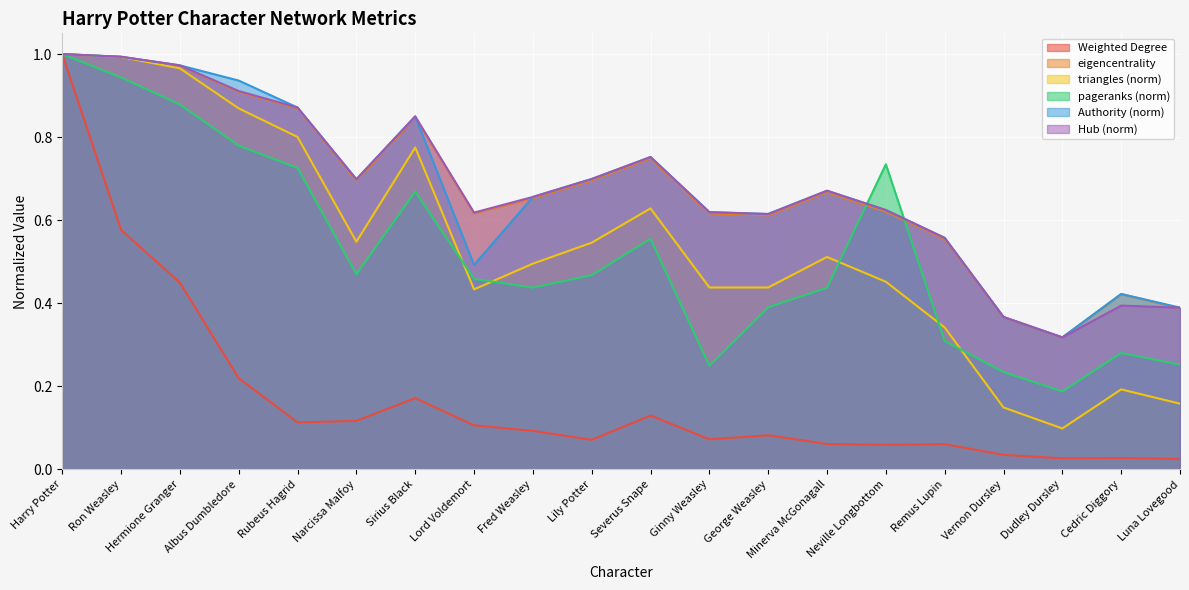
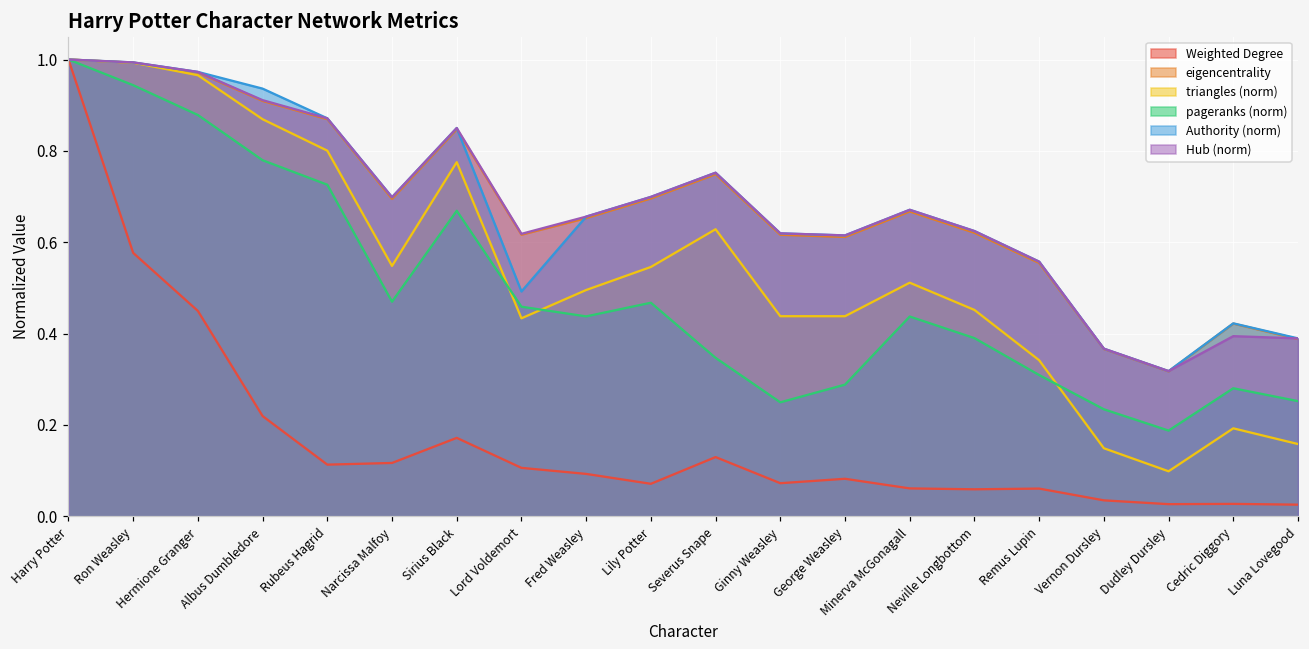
  {
    "pageranks (norm)": {
      "Ron Weasley": 0.94,
      "Hermione Granger": 0.88,
      "Albus Dumbledore": 0.78,
      "Rubeus Hagrid": 0.73,
      "Narcissa Malfoy": 0.47,
      "Sirius Black": 0.67,
      "Lord Voldemort": 0.46,
      "Fred Weasley": 0.44,
      "Lily Potter": 0.47,
-     "Severus Snape": 0.56,
+     "Severus Snape": 0.35,
      "Ginny Weasley": 0.25,
-     "George Weasley": 0.39,
+     "George Weasley": 0.29,
      "Minerva McGonagall": 0.44,
-     "Neville Longbottom": 0.73,
+     "Neville Longbottom": 0.39,
      "Remus Lupin": 0.31,
      "Vernon Dursley": 0.23,
      "Dudley Dursley": 0.19,
      "Cedric Diggory": 0.28,
      "Luna Lovegood": 0.25
    },
    "Authority (norm)": {
      "Albus Dumbledore": 0.94,
      "Lord Voldemort": 0.49
    },
    "Hub (norm)": {
      "Cedric Diggory": 0.39
    }
  }
